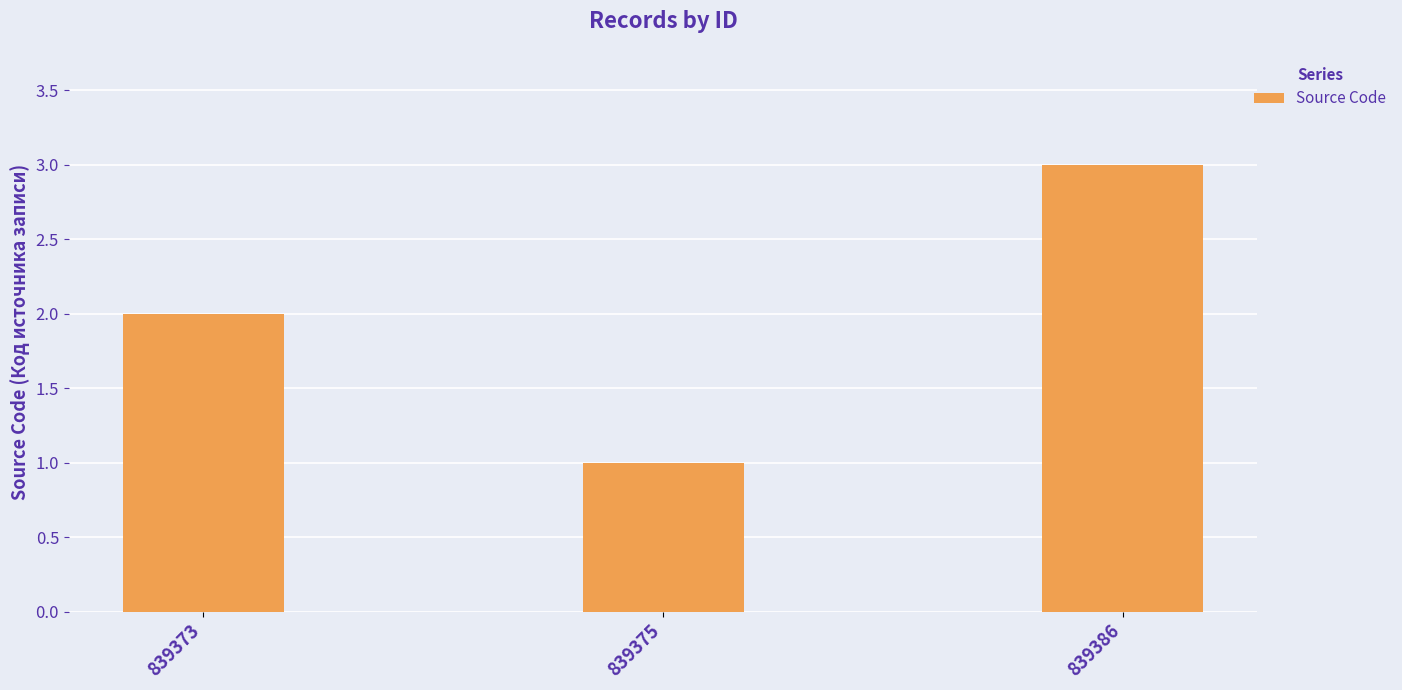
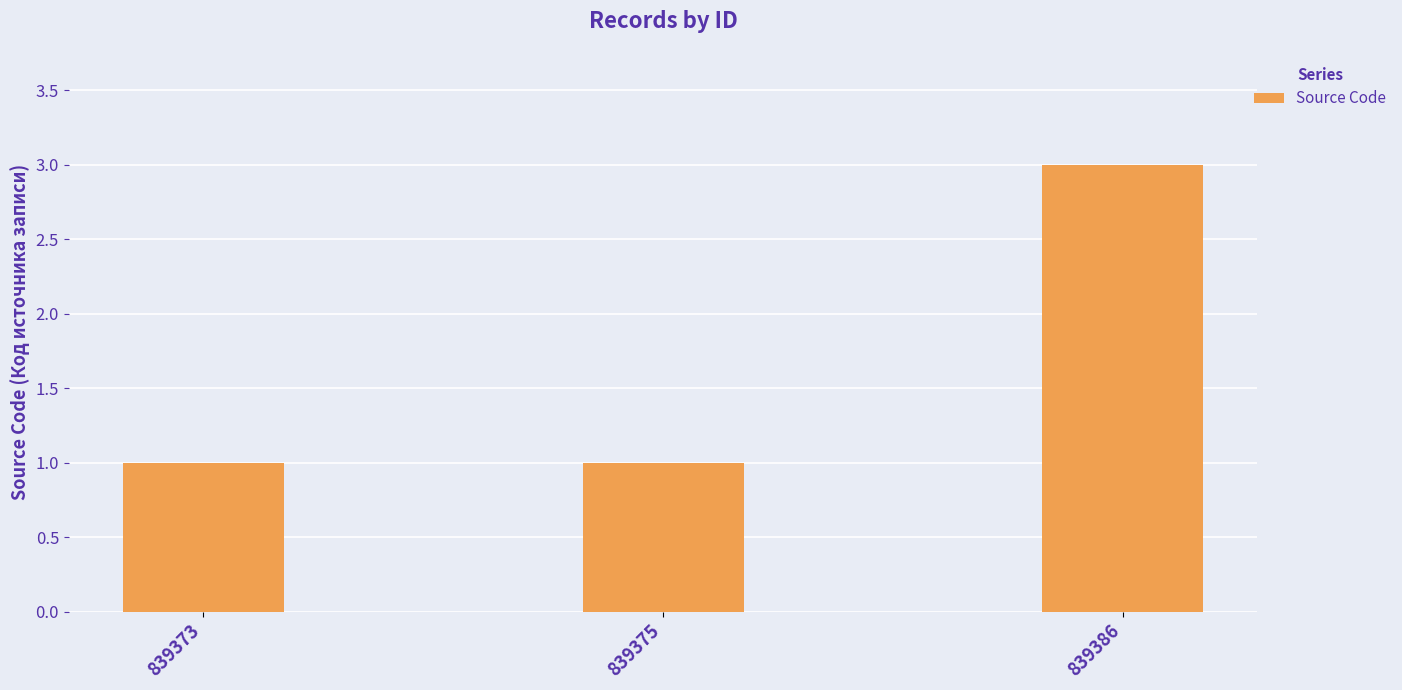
  {
-   "839373": 2,
+   "839373": 1,
    "839375": 1,
    "839386": 3
  }
